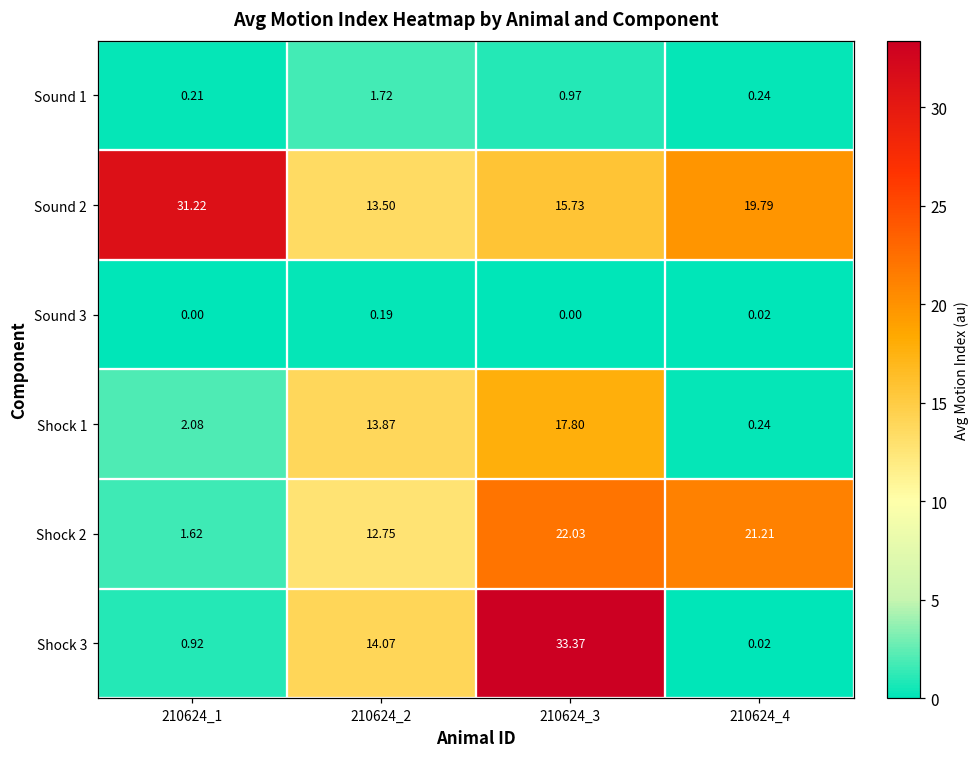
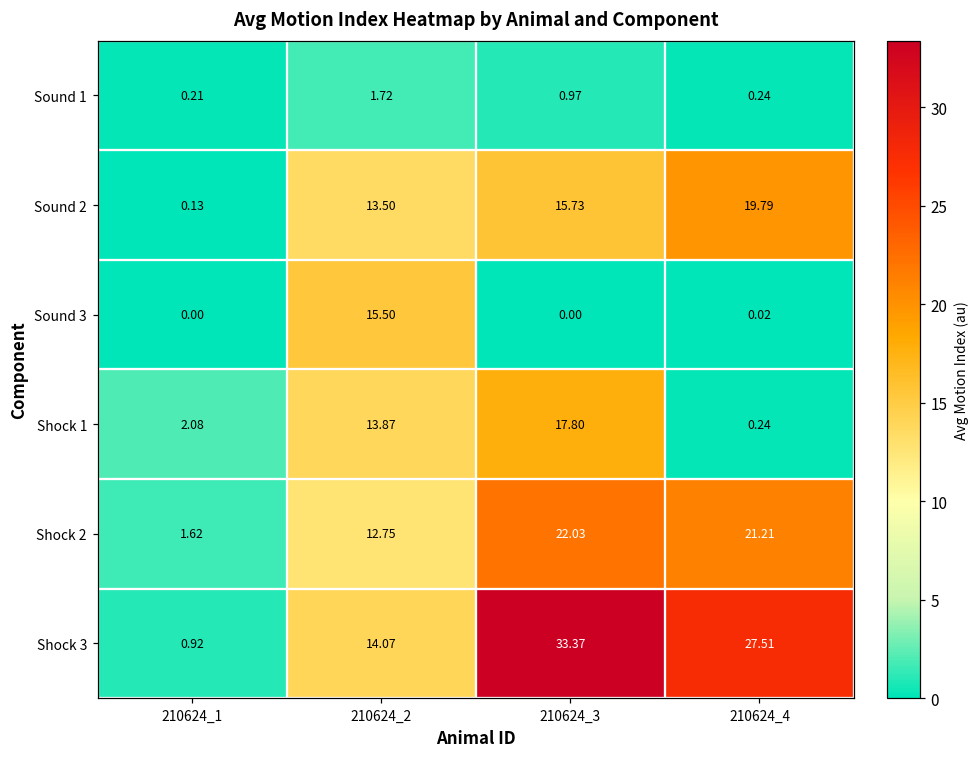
  {
    "Sound 1": {
      "210624_1": 0.21,
      "210624_2": 1.72,
      "210624_3": 0.97,
      "210624_4": 0.24
    },
    "Sound 2": {
-     "210624_1": 31.22,
+     "210624_1": 0.13,
      "210624_2": 13.50,
      "210624_3": 15.73,
      "210624_4": 19.79
    },
    "Sound 3": {
      "210624_1": 0.00,
-     "210624_2": 0.19,
+     "210624_2": 15.50,
      "210624_3": 0.00,
      "210624_4": 0.02
    },
    "Shock 1": {
      "210624_1": 2.08,
      "210624_2": 13.87,
      "210624_3": 17.80,
      "210624_4": 0.24
    },
    "Shock 2": {
      "210624_1": 1.62,
      "210624_2": 12.75,
      "210624_3": 22.03,
      "210624_4": 21.21
    },
    "Shock 3": {
      "210624_1": 0.92,
      "210624_2": 14.07,
      "210624_3": 33.37,
-     "210624_4": 0.02
+     "210624_4": 27.51
    }
  }
